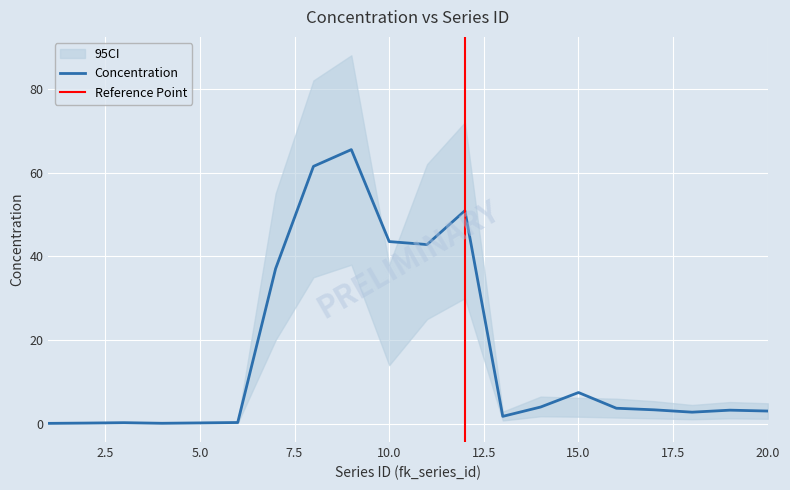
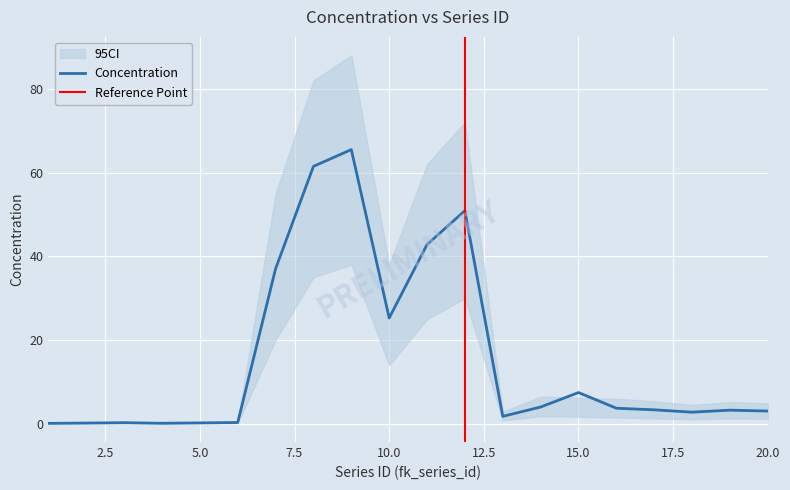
  {
    "Concentration": {
-     "10.0": 44,
+     "10.0": 25,
      "15.0": 7,
      "20.0": 3
    }
  }
